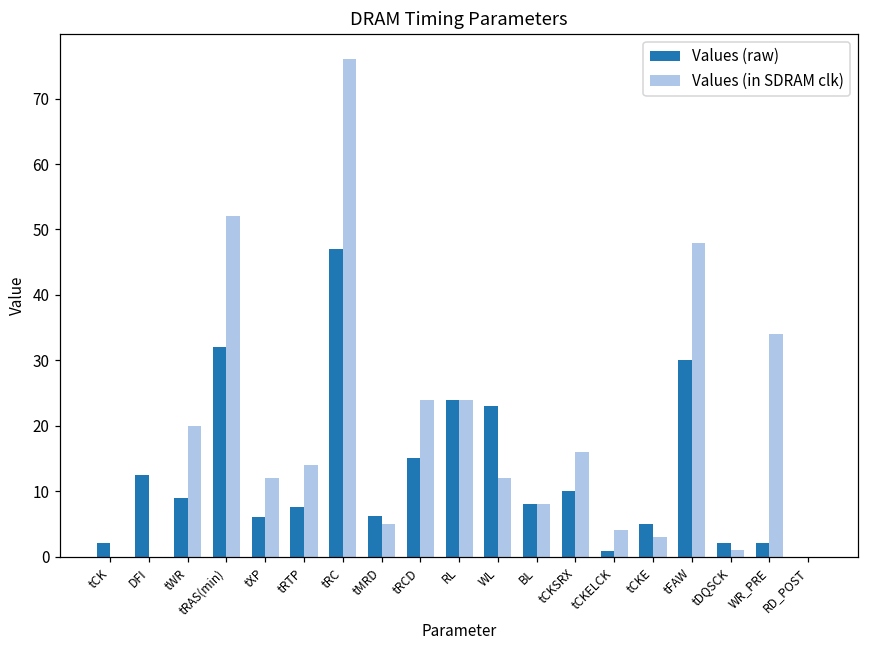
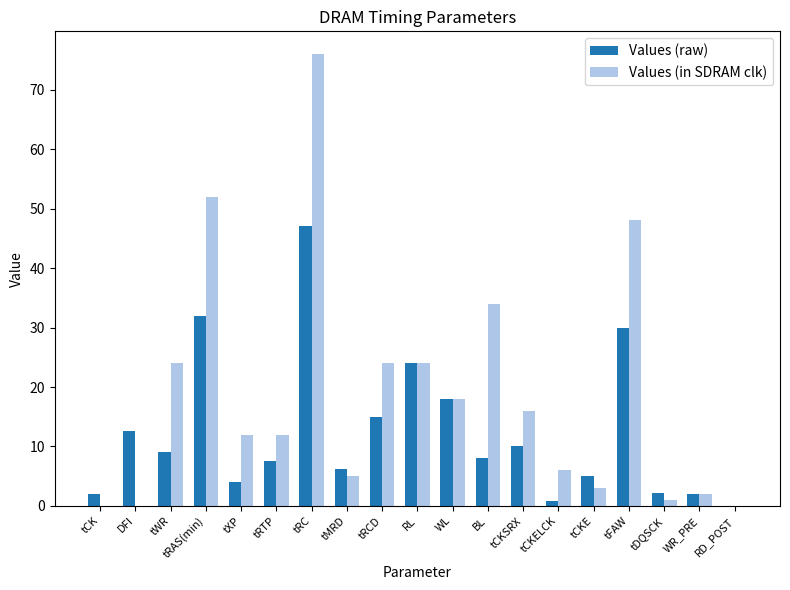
  {
    "Values (raw)": {
      "tCK": 2,
      "DFI": 13,
      "tWR": 9,
      "tRAS(min)": 32,
-     "tXP": 6,
+     "tXP": 4,
      "tRTP": 8,
      "tRC": 47,
      "tMRD": 6,
      "tRCD": 15,
      "RL": 24,
-     "WL": 23,
+     "WL": 18,
      "BL": 8,
      "tCKSRX": 10,
      "tCKELCK": 1,
      "tCKE": 5,
      "tFAW": 30,
      "tDQSCK": 2,
      "WR_PRE": 2,
      "RD_POST": 0
    },
    "Values (in SDRAM clk)": {
      "tCK": 0,
      "DFI": 0,
-     "tWR": 20,
+     "tWR": 24,
      "tRAS(min)": 52,
      "tXP": 12,
-     "tRTP": 14,
+     "tRTP": 12,
      "tRC": 76,
      "tMRD": 5,
      "tRCD": 24,
      "RL": 24,
-     "WL": 12,
-     "BL": 8,
+     "WL": 18,
+     "BL": 34,
      "tCKSRX": 16,
-     "tCKELCK": 4,
+     "tCKELCK": 6,
      "tCKE": 3,
      "tFAW": 48,
      "tDQSCK": 1,
-     "WR_PRE": 34,
+     "WR_PRE": 2,
      "RD_POST": 0
    }
  }
